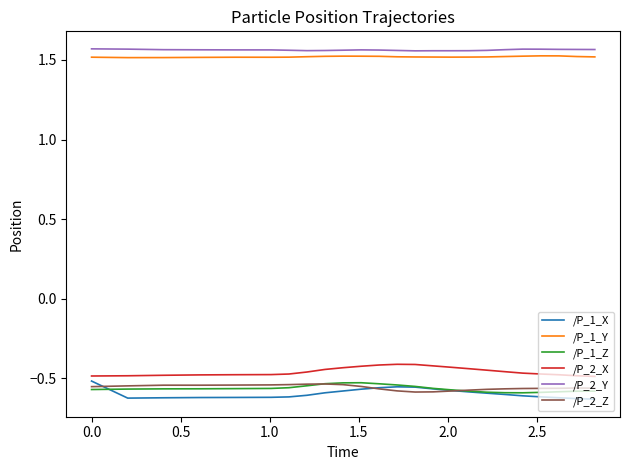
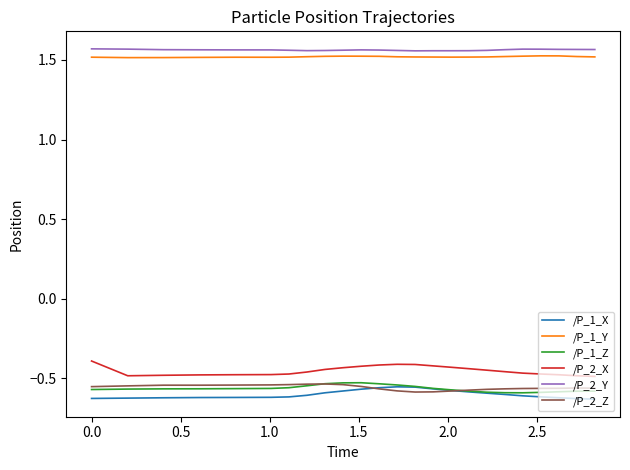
  {
    "/P_1_X": {
-     "0.0": -0.52
+     "0.0": -0.63
    },
    "/P_1_Y": {
      "0.0": 1.52
    },
    "/P_1_Z": {
      "0.0": -0.57
    },
    "/P_2_X": {
-     "0.0": -0.48
+     "0.0": -0.39
    },
    "/P_2_Y": {
      "0.0": 1.57
    },
    "/P_2_Z": {
      "0.0": -0.55
    }
  }
